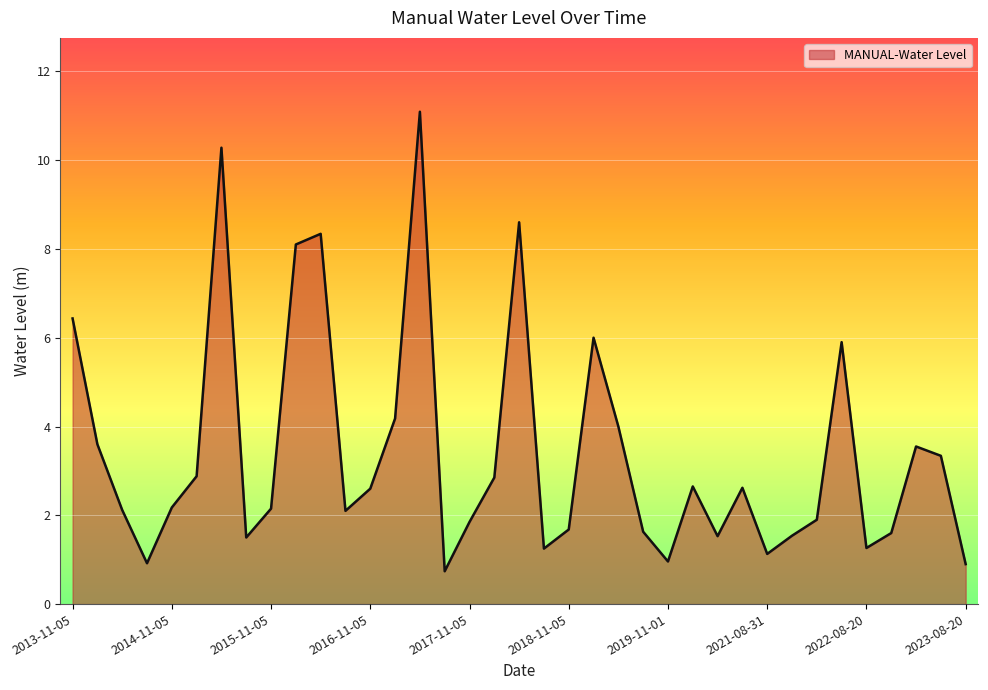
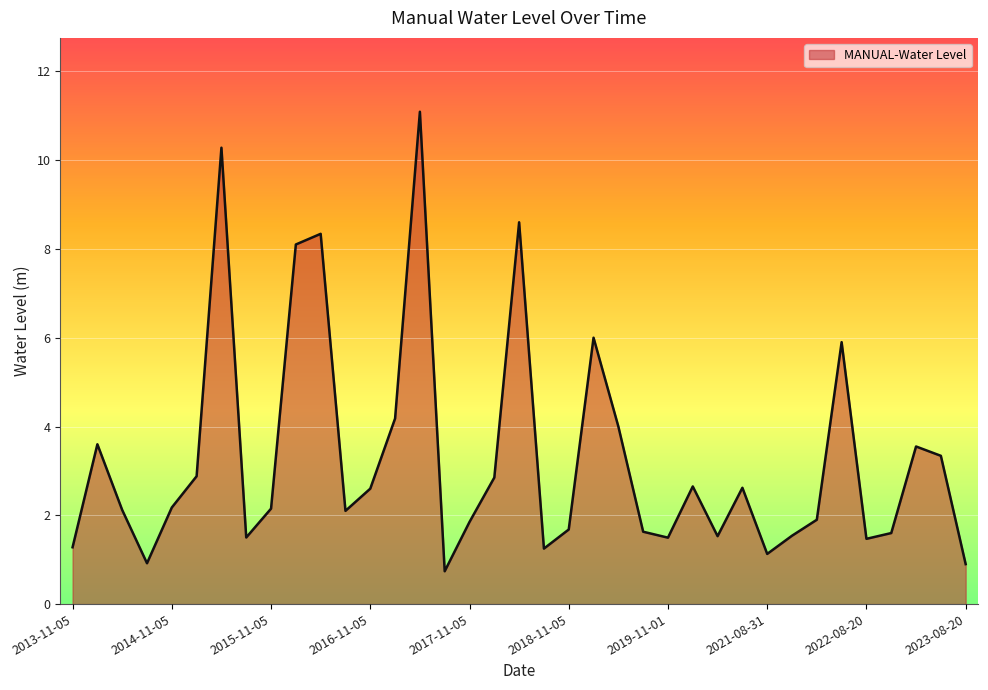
  {
-   "2013-11-05": 6.4,
+   "2013-11-05": 1.3,
    "2014-11-05": 2.2,
    "2015-11-05": 2.2,
    "2016-11-05": 2.6,
    "2017-11-05": 1.9,
    "2018-11-05": 1.7,
-   "2019-11-01": 1.0,
+   "2019-11-01": 1.5,
    "2021-08-31": 1.1,
-   "2022-08-20": 1.3,
+   "2022-08-20": 1.5,
    "2023-08-20": 0.9
  }
